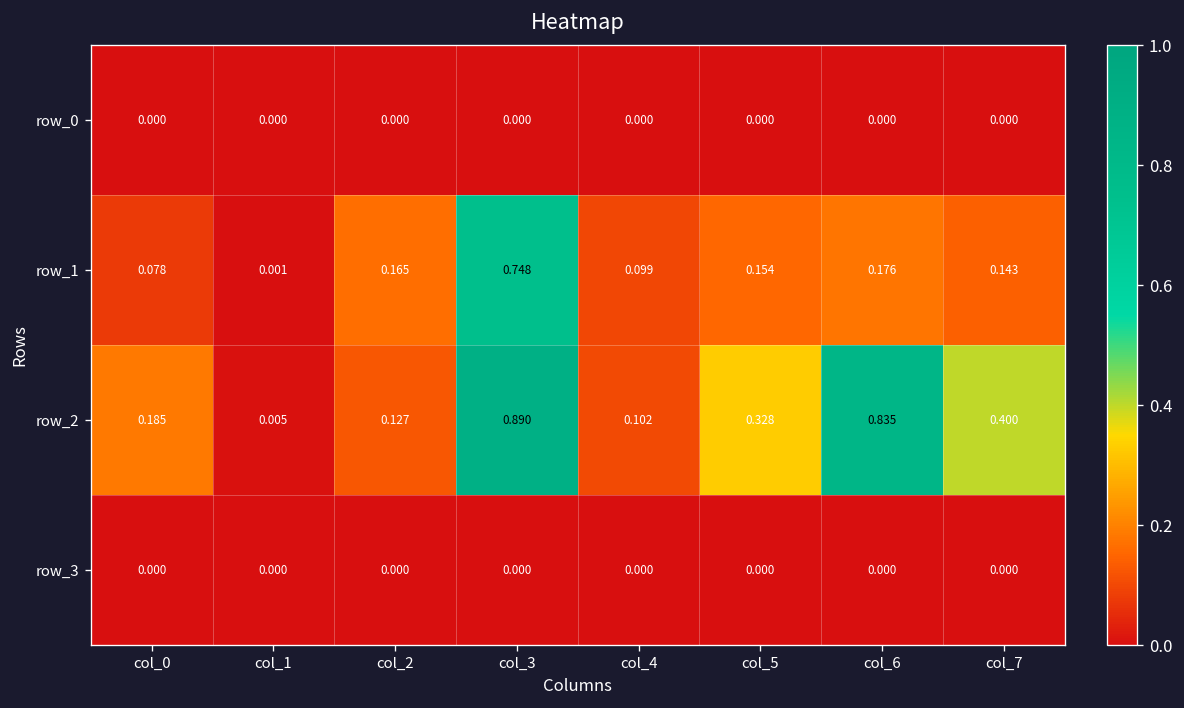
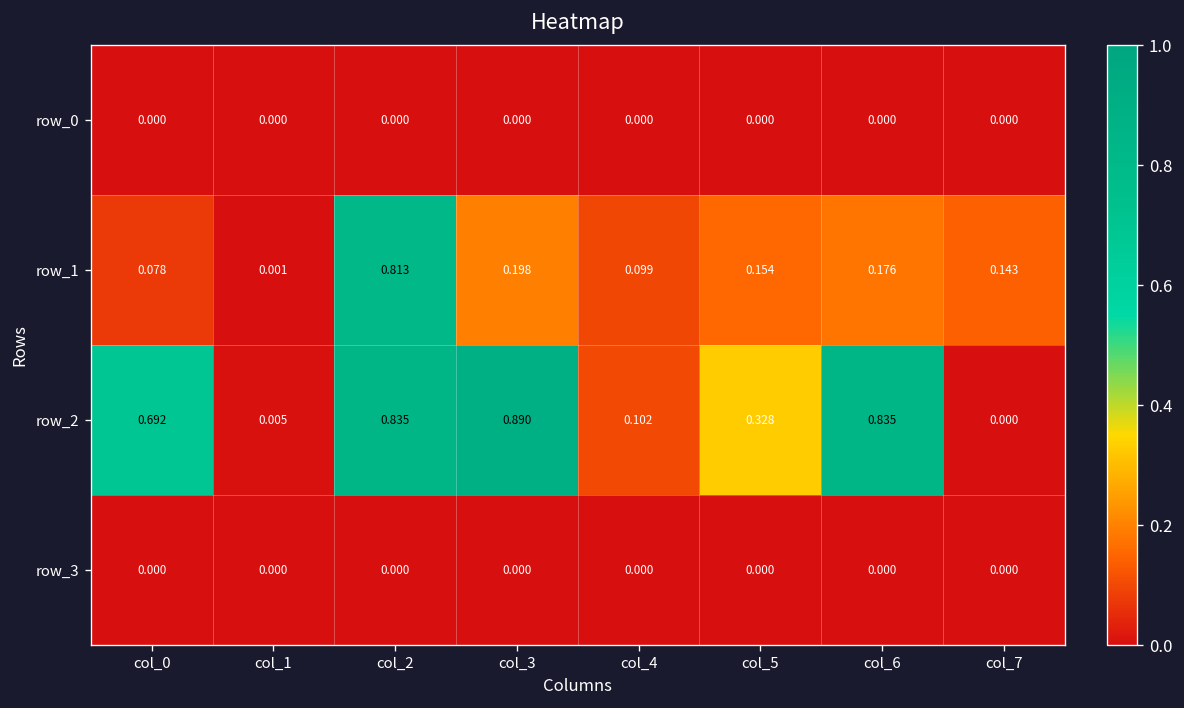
  {
    "row_0": {
      "col_0": 0.000,
      "col_1": 0.000,
      "col_2": 0.000,
      "col_3": 0.000,
      "col_4": 0.000,
      "col_5": 0.000,
      "col_6": 0.000,
      "col_7": 0.000
    },
    "row_1": {
      "col_0": 0.078,
      "col_1": 0.001,
-     "col_2": 0.165,
-     "col_3": 0.748,
+     "col_2": 0.813,
+     "col_3": 0.198,
      "col_4": 0.099,
      "col_5": 0.154,
      "col_6": 0.176,
      "col_7": 0.143
    },
    "row_2": {
-     "col_0": 0.185,
+     "col_0": 0.692,
      "col_1": 0.005,
-     "col_2": 0.127,
+     "col_2": 0.835,
      "col_3": 0.890,
      "col_4": 0.102,
      "col_5": 0.328,
      "col_6": 0.835,
-     "col_7": 0.400
+     "col_7": 0.000
    },
    "row_3": {
      "col_0": 0.000,
      "col_1": 0.000,
      "col_2": 0.000,
      "col_3": 0.000,
      "col_4": 0.000,
      "col_5": 0.000,
      "col_6": 0.000,
      "col_7": 0.000
    }
  }
